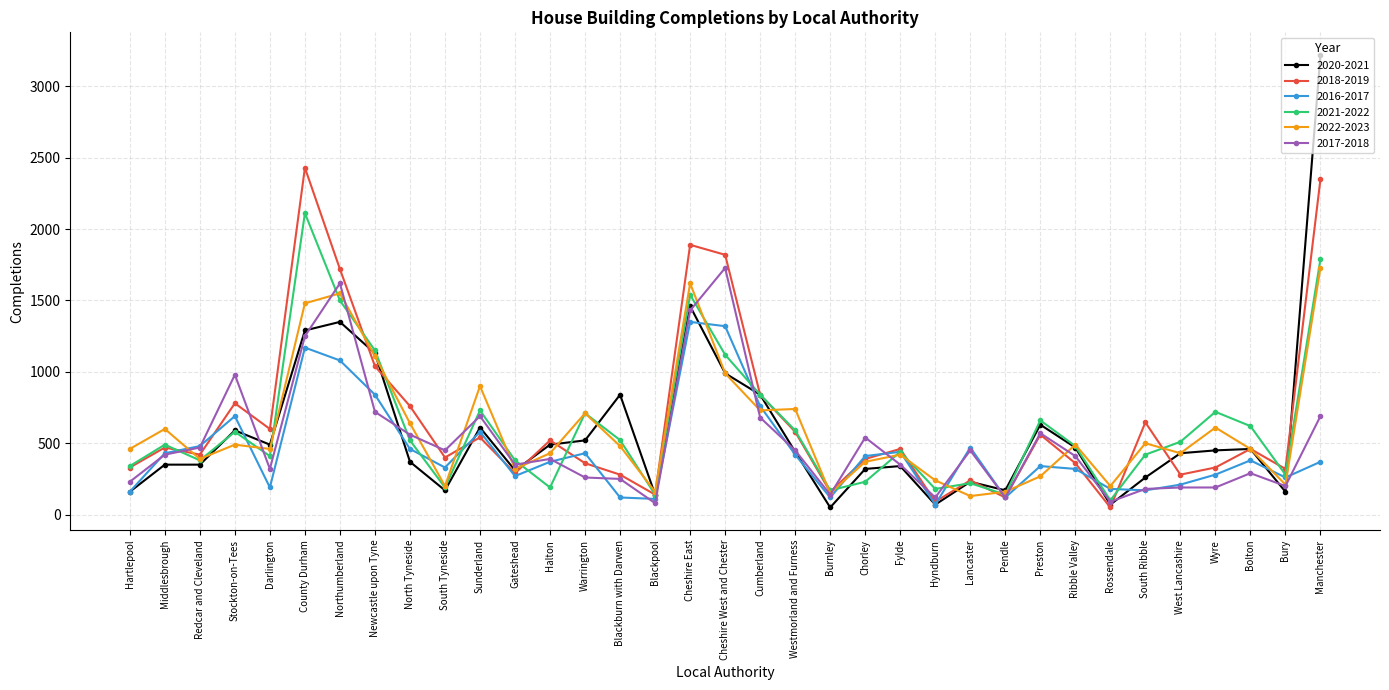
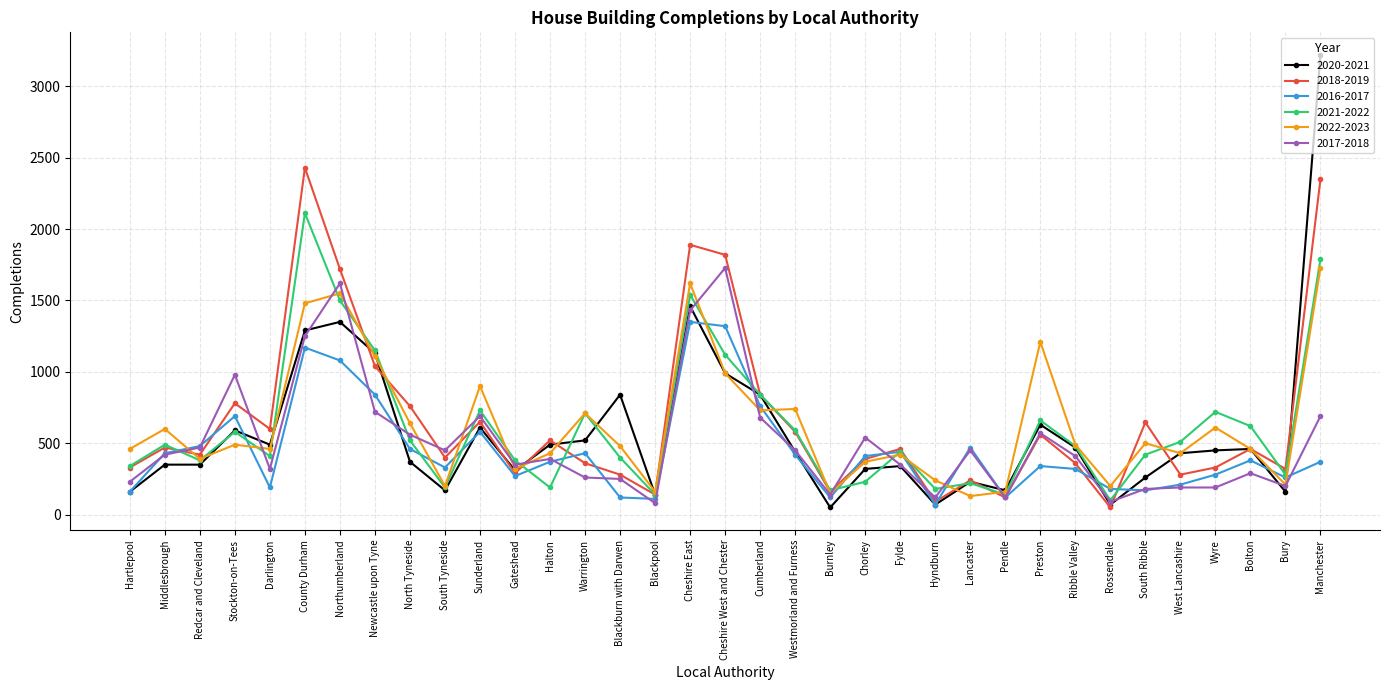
  {
    "2020-2021": {
      "Middlesbrough": 350,
      "Redcar and Cleveland": 350,
      "Darlington": 490,
      "County Durham": 1290,
      "Northumberland": 1350,
      "Newcastle upon Tyne": 1130,
      "North Tyneside": 370,
      "South Tyneside": 170,
      "Sunderland": 610,
      "Halton": 490,
      "Warrington": 520,
      "Blackburn with Darwen": 840,
      "Cheshire East": 1460,
      "Burnley": 50,
      "Chorley": 320,
      "Preston": 630,
      "Rossendale": 70,
      "South Ribble": 260,
      "Wyre": 450,
      "Bury": 160
    },
    "2018-2019": {
      "Middlesbrough": 470,
      "Redcar and Cleveland": 420,
      "Stockton-on-Tees": 780,
      "Darlington": 600,
      "County Durham": 2430,
      "Northumberland": 1720,
      "Newcastle upon Tyne": 1040,
      "North Tyneside": 760,
      "South Tyneside": 400,
-     "Sunderland": 540,
+     "Sunderland": 650,
      "Gateshead": 290,
      "Halton": 520,
      "Warrington": 360,
      "Blackburn with Darwen": 280,
      "Cheshire East": 1890,
      "Cheshire West and Chester": 1820,
      "Chorley": 390,
      "Fylde": 460,
      "Hyndburn": 90,
      "Ribble Valley": 360,
      "Rossendale": 50,
      "South Ribble": 650,
      "West Lancashire": 280,
      "Wyre": 330,
      "Bury": 320,
      "Manchester": 2350
    },
    "2016-2017": {
      "Stockton-on-Tees": 690,
      "Darlington": 190,
      "County Durham": 1170,
      "Northumberland": 1080,
      "Newcastle upon Tyne": 840,
      "North Tyneside": 460,
      "South Tyneside": 330,
      "Sunderland": 580,
      "Gateshead": 270,
      "Halton": 370,
      "Warrington": 430,
      "Blackburn with Darwen": 120,
      "Blackpool": 110,
      "Cheshire East": 1350,
      "Cheshire West and Chester": 1320,
      "Cumberland": 760,
      "Westmorland and Furness": 420,
      "Burnley": 120,
      "Chorley": 410,
      "Lancaster": 470,
      "Preston": 340,
      "Ribble Valley": 320,
      "Rossendale": 180,
      "West Lancashire": 210,
      "Wyre": 280,
      "Bolton": 380,
      "Bury": 260,
      "Manchester": 370
    },
    "2021-2022": {
      "Middlesbrough": 490,
      "Darlington": 410,
      "County Durham": 2110,
      "Northumberland": 1500,
      "Newcastle upon Tyne": 1150,
      "North Tyneside": 520,
      "Sunderland": 730,
      "Gateshead": 380,
      "Halton": 190,
-     "Blackburn with Darwen": 520,
+     "Blackburn with Darwen": 400,
      "Cheshire East": 1540,
      "Cheshire West and Chester": 1120,
      "Chorley": 230,
      "Hyndburn": 180,
      "Pendle": 140,
      "Preston": 660,
      "South Ribble": 420,
      "West Lancashire": 510,
      "Wyre": 720,
      "Bolton": 620,
      "Bury": 280,
      "Manchester": 1790
    },
    "2022-2023": {
      "Hartlepool": 460,
      "Middlesbrough": 600,
      "Stockton-on-Tees": 490,
      "Darlington": 460,
      "County Durham": 1480,
      "Northumberland": 1550,
      "Newcastle upon Tyne": 1110,
      "North Tyneside": 640,
      "Sunderland": 900,
      "Halton": 430,
      "Blackburn with Darwen": 480,
      "Blackpool": 160,
      "Cheshire East": 1620,
      "Cumberland": 730,
      "Westmorland and Furness": 740,
      "Chorley": 370,
      "Fylde": 420,
      "Hyndburn": 240,
      "Lancaster": 130,
-     "Preston": 270,
+     "Preston": 1210,
      "Rossendale": 200,
      "South Ribble": 500,
      "Wyre": 610,
      "Manchester": 1730
    },
    "2017-2018": {
      "Hartlepool": 230,
      "Stockton-on-Tees": 980,
      "Darlington": 320,
      "County Durham": 1250,
      "Northumberland": 1620,
      "Newcastle upon Tyne": 720,
      "North Tyneside": 560,
      "South Tyneside": 450,
      "Sunderland": 690,
      "Gateshead": 350,
      "Halton": 390,
      "Warrington": 260,
      "Blackburn with Darwen": 250,
      "Blackpool": 80,
      "Cheshire East": 1430,
      "Cheshire West and Chester": 1730,
      "Cumberland": 680,
      "Chorley": 540,
      "Hyndburn": 120,
      "Lancaster": 450,
      "Ribble Valley": 410,
      "West Lancashire": 190,
      "Wyre": 190,
      "Bolton": 290,
      "Manchester": 690
    }
  }
